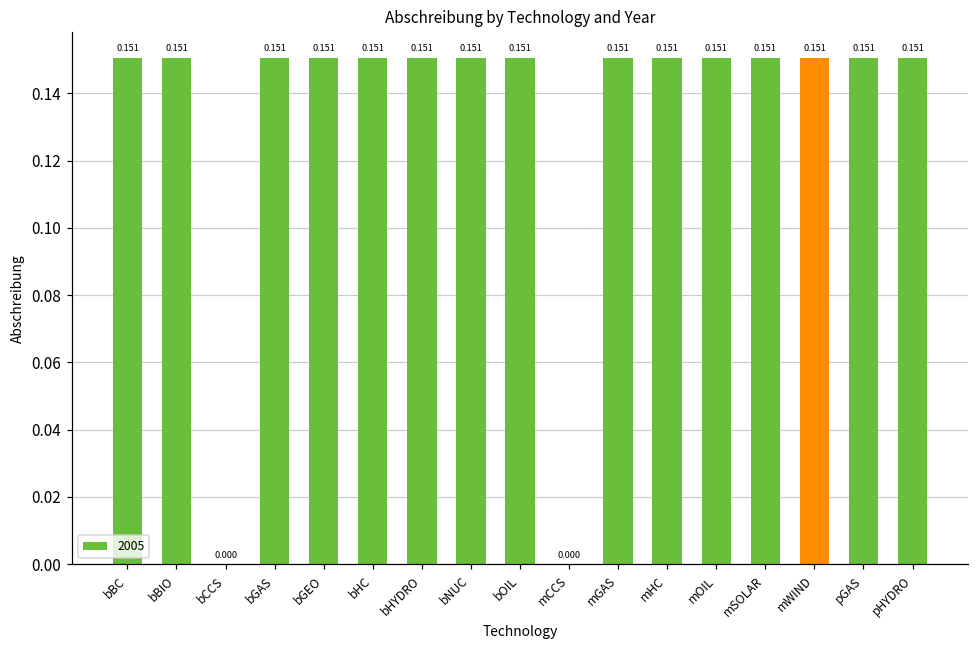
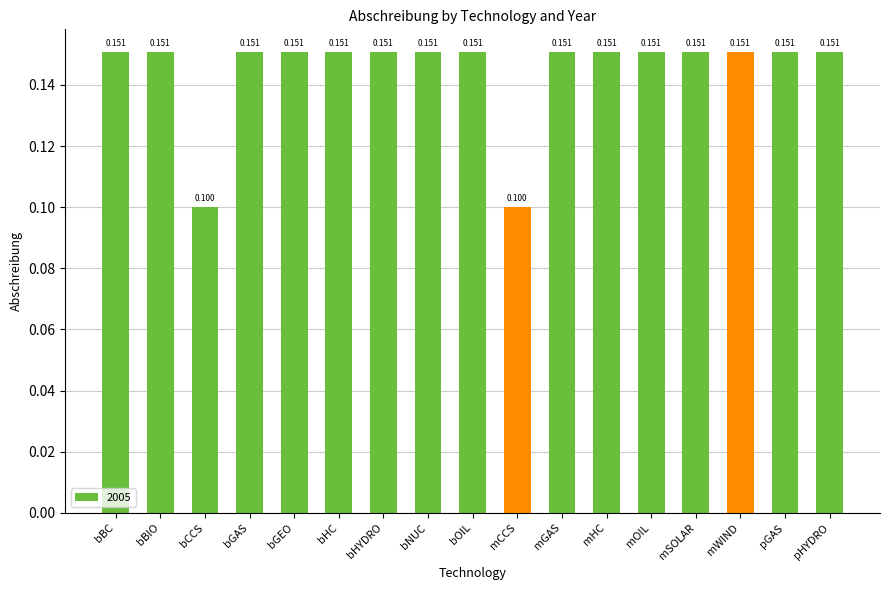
  {
    "bBC": 0.151,
    "bBIO": 0.151,
-   "bCCS": 0.000,
+   "bCCS": 0.100,
    "bGAS": 0.151,
    "bGEO": 0.151,
    "bHC": 0.151,
    "bHYDRO": 0.151,
    "bNUC": 0.151,
    "bOIL": 0.151,
-   "mCCS": 0.000,
+   "mCCS": 0.100,
    "mGAS": 0.151,
    "mHC": 0.151,
    "mOIL": 0.151,
    "mSOLAR": 0.151,
    "mWIND": 0.151,
    "pGAS": 0.151,
    "pHYDRO": 0.151
  }
